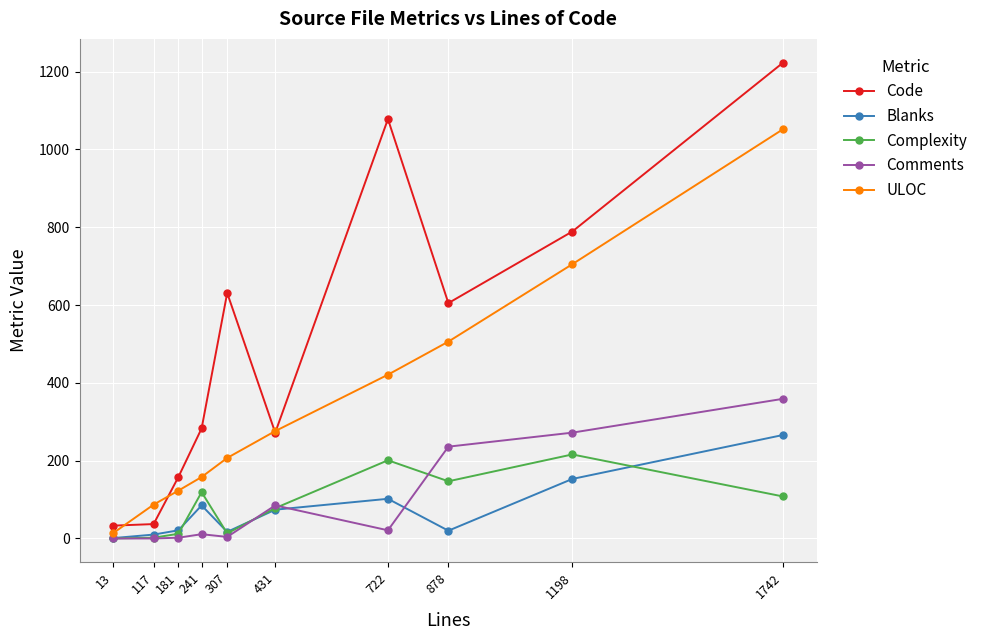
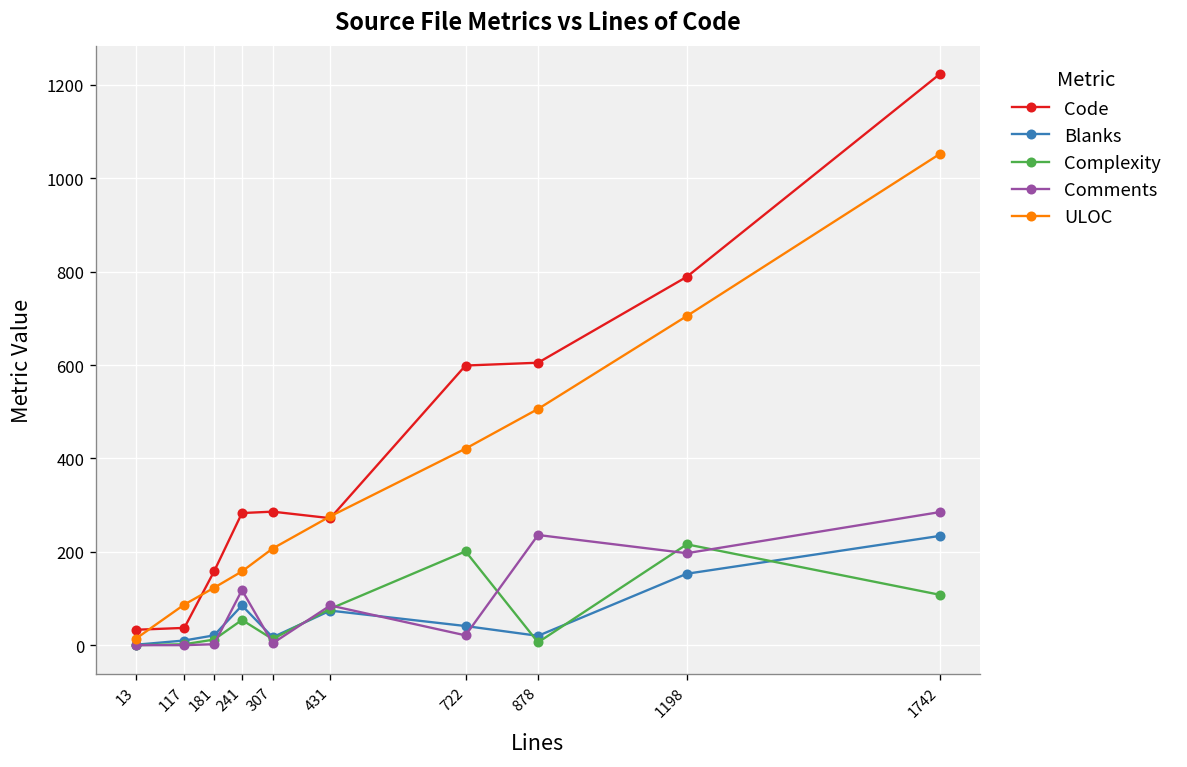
  {
    "Code": {
      "13": 30,
      "117": 40,
      "181": 160,
      "241": 280,
-     "307": 630,
-     "722": 1080,
+     "307": 290,
+     "722": 600,
      "878": 610,
      "1198": 790,
      "1742": 1220
    },
    "Blanks": {
      "117": 10,
      "181": 20,
      "241": 90,
-     "722": 100,
+     "722": 40,
      "878": 20,
      "1198": 150,
-     "1742": 270
+     "1742": 230
    },
    "Complexity": {
      "181": 10,
-     "241": 120,
+     "241": 50,
      "722": 200,
-     "878": 150,
+     "878": 10,
      "1198": 220,
      "1742": 110
    },
    "Comments": {
      "181": 0,
-     "241": 10,
+     "241": 120,
      "307": 0,
      "431": 90,
      "722": 20,
      "878": 240,
-     "1198": 270,
-     "1742": 360
+     "1198": 200,
+     "1742": 290
    },
    "ULOC": {
      "13": 10,
      "117": 90,
      "181": 120,
      "241": 160,
      "307": 210,
      "722": 420,
      "878": 510,
      "1198": 710,
      "1742": 1050
    }
  }
